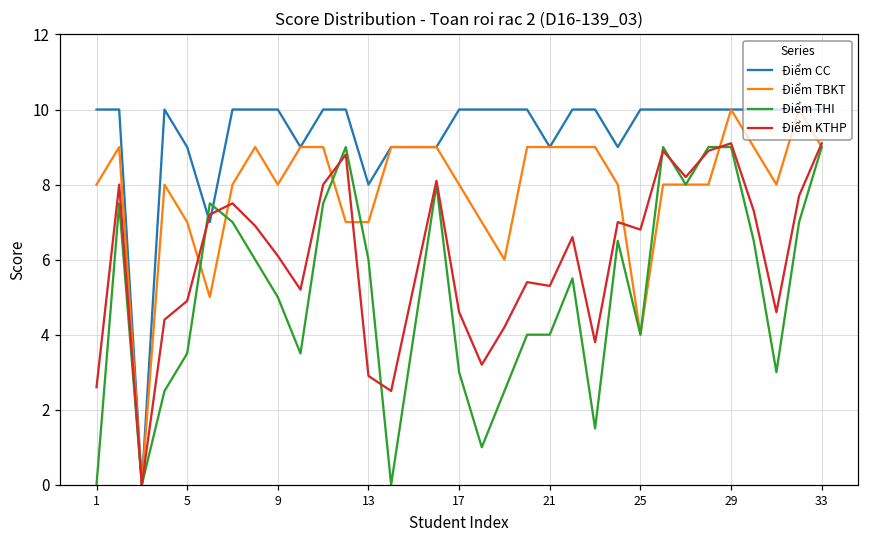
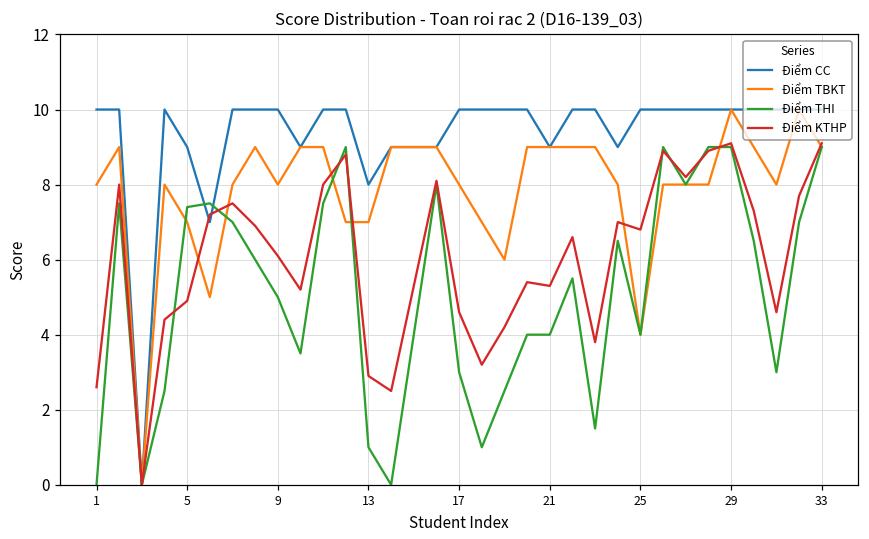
  {
    "Điểm CC": {
      "1": 10.0,
      "5": 9.0,
      "9": 10.0,
      "13": 8.0,
      "17": 10.0,
      "25": 10.0
    },
    "Điểm TBKT": {
      "1": 8.0,
      "5": 7.0,
      "9": 8.0,
      "13": 7.0,
      "17": 8.0
    },
    "Điểm THI": {
      "1": 0.0,
-     "5": 3.5,
+     "5": 7.4,
      "9": 5.0,
-     "13": 6,
+     "13": 1,
      "17": 3.0,
      "21": 4.0,
      "29": 9.0
    },
    "Điểm KTHP": {
      "1": 2.6,
      "5": 4.9,
      "9": 6.1,
      "13": 2.9,
      "17": 4.6,
      "21": 5.3,
      "25": 6.8,
      "29": 9.1,
      "33": 9.1
    }
  }
